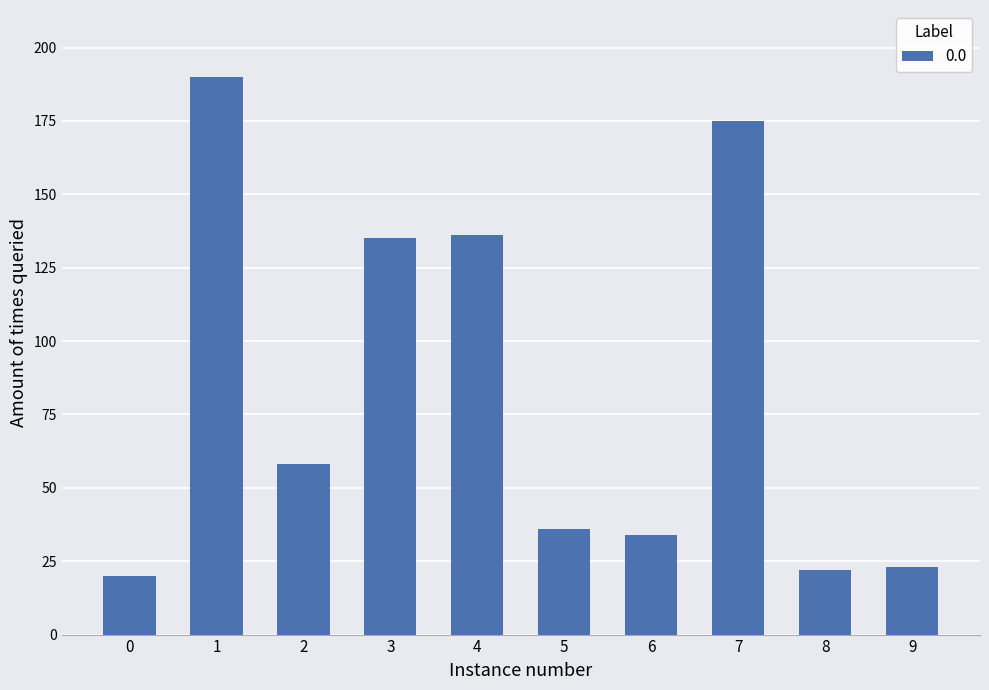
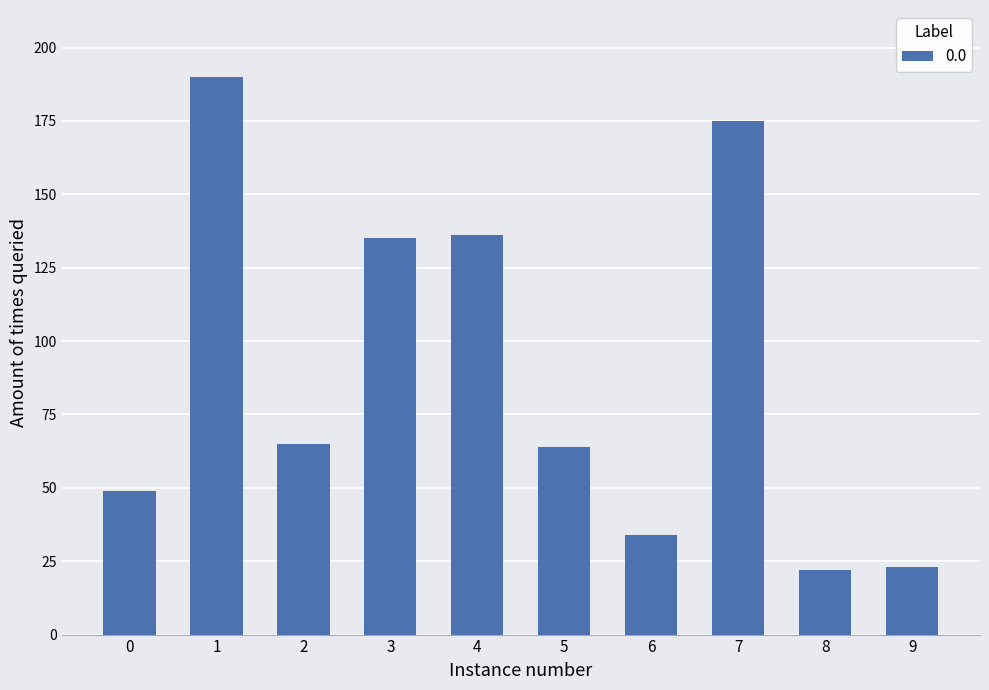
  {
-   "0": 20,
+   "0": 49,
    "1": 190,
-   "2": 58,
+   "2": 65,
    "3": 135,
    "4": 136,
-   "5": 36,
+   "5": 64,
    "6": 34,
    "7": 175,
    "8": 22,
    "9": 23
  }
